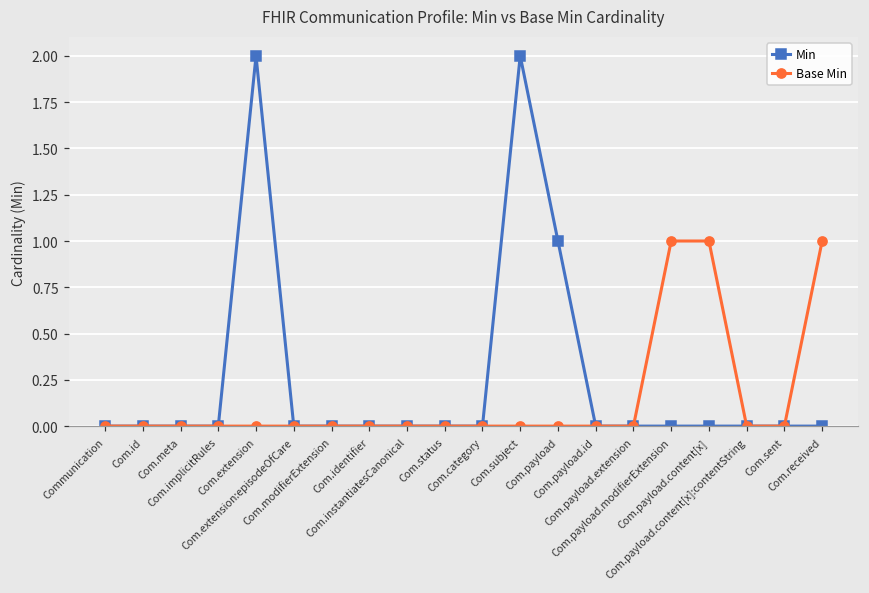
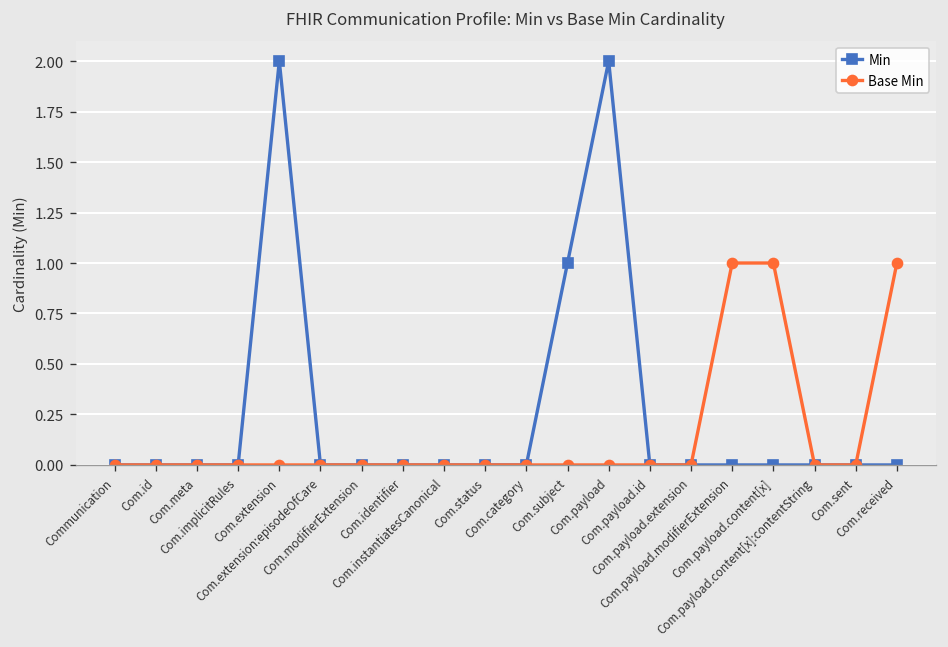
  {
    "Min": {
      "Com.extension": 2,
-     "Com.subject": 2,
-     "Com.payload": 1,
+     "Com.subject": 1,
+     "Com.payload": 2,
      "Com.payload.modifierExtension": 0,
      "Com.payload.content[x]": 0,
      "Com.received": 0
    },
    "Base Min": {
      "Com.extension": 0,
      "Com.subject": 0,
      "Com.payload": 0,
      "Com.payload.modifierExtension": 1,
      "Com.payload.content[x]": 1,
      "Com.received": 1
    }
  }
